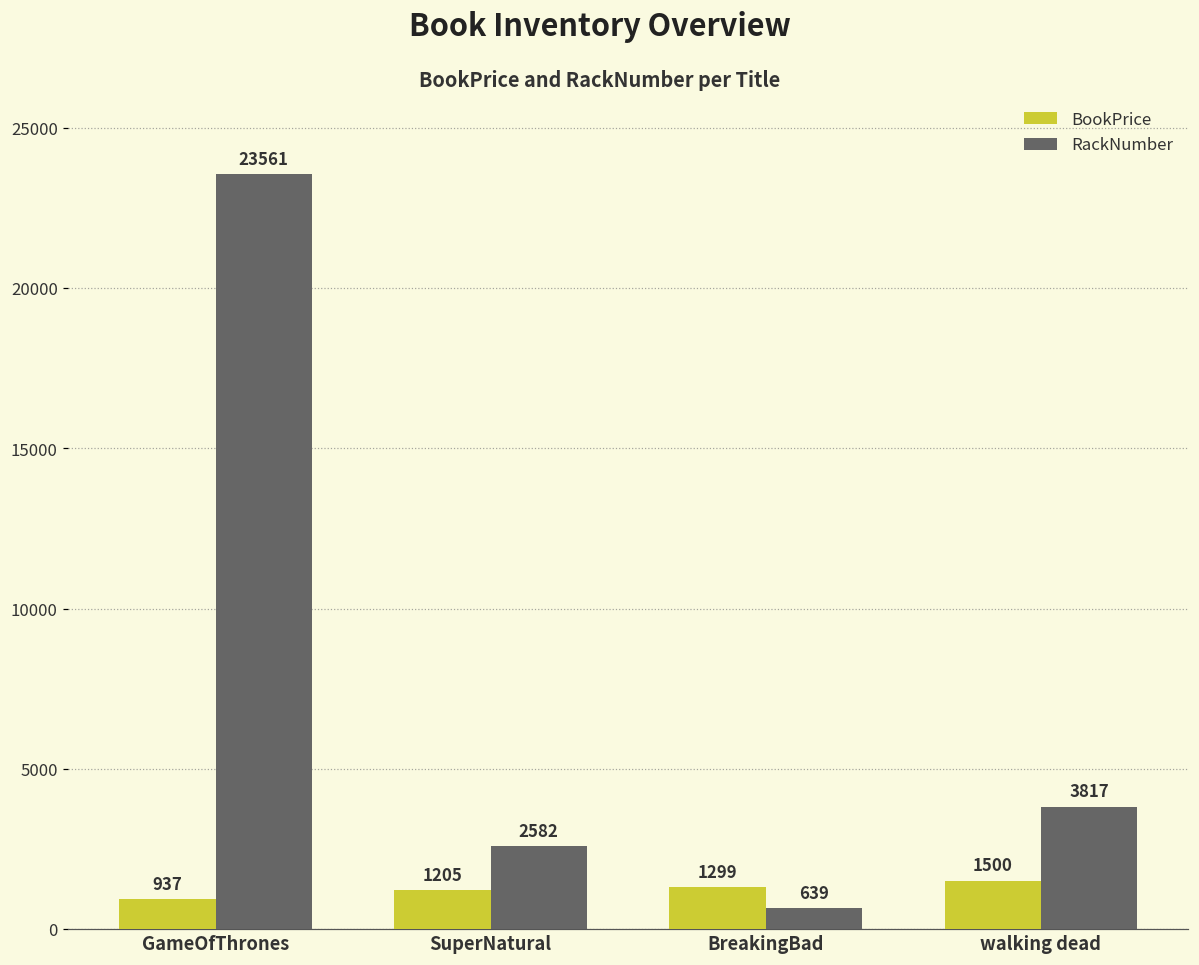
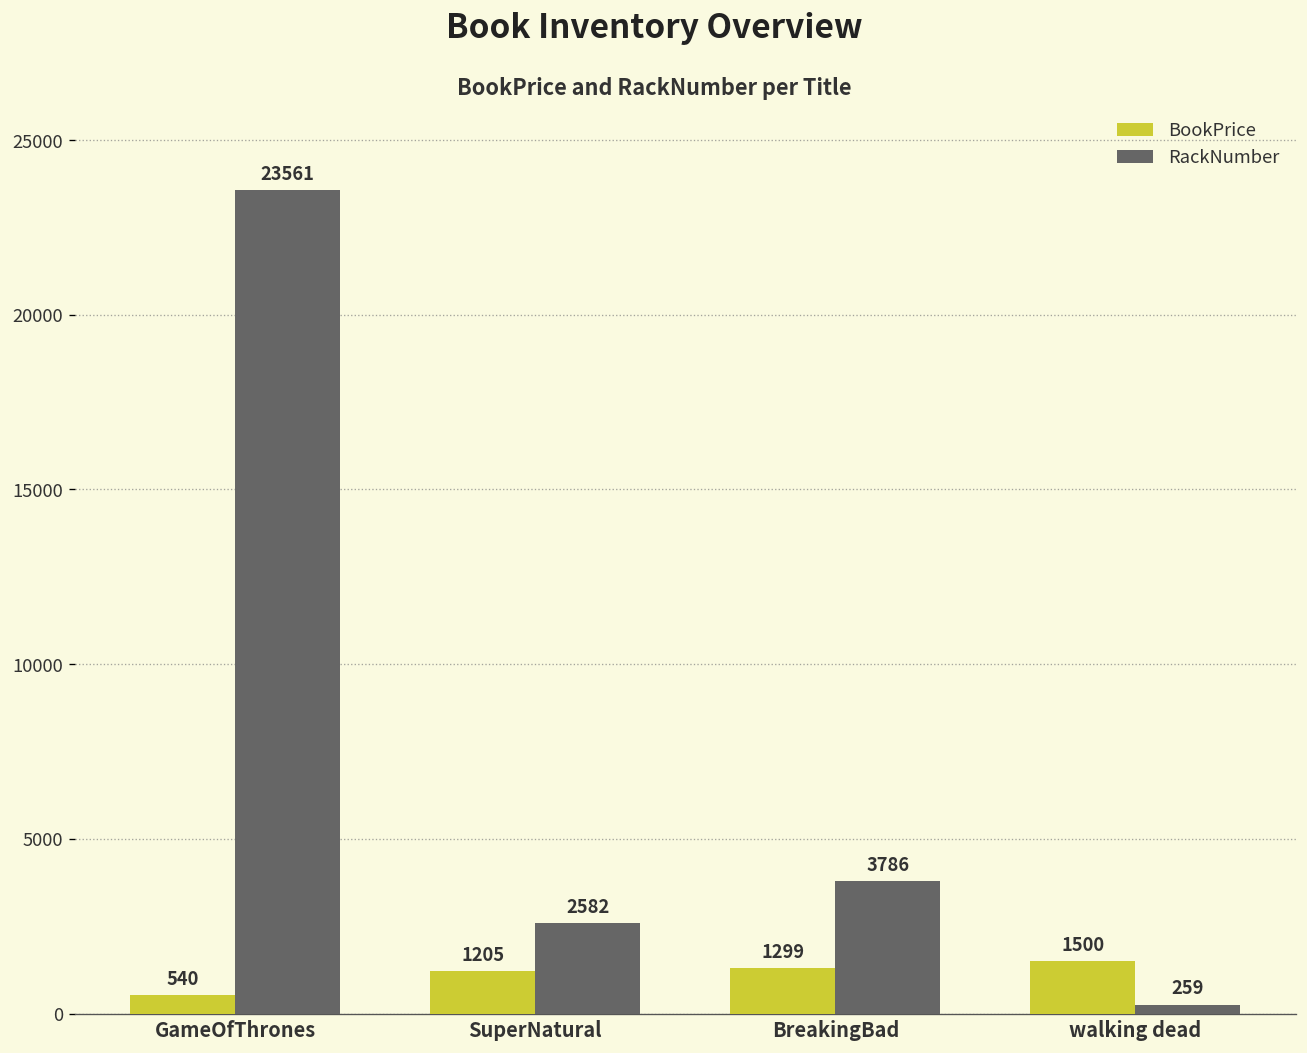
  {
    "BookPrice": {
-     "GameOfThrones": 937,
+     "GameOfThrones": 540,
      "SuperNatural": 1205,
      "BreakingBad": 1299,
      "walking dead": 1500
    },
    "RackNumber": {
      "GameOfThrones": 23561,
      "SuperNatural": 2582,
-     "BreakingBad": 639,
-     "walking dead": 3817
+     "BreakingBad": 3786,
+     "walking dead": 259
    }
  }
